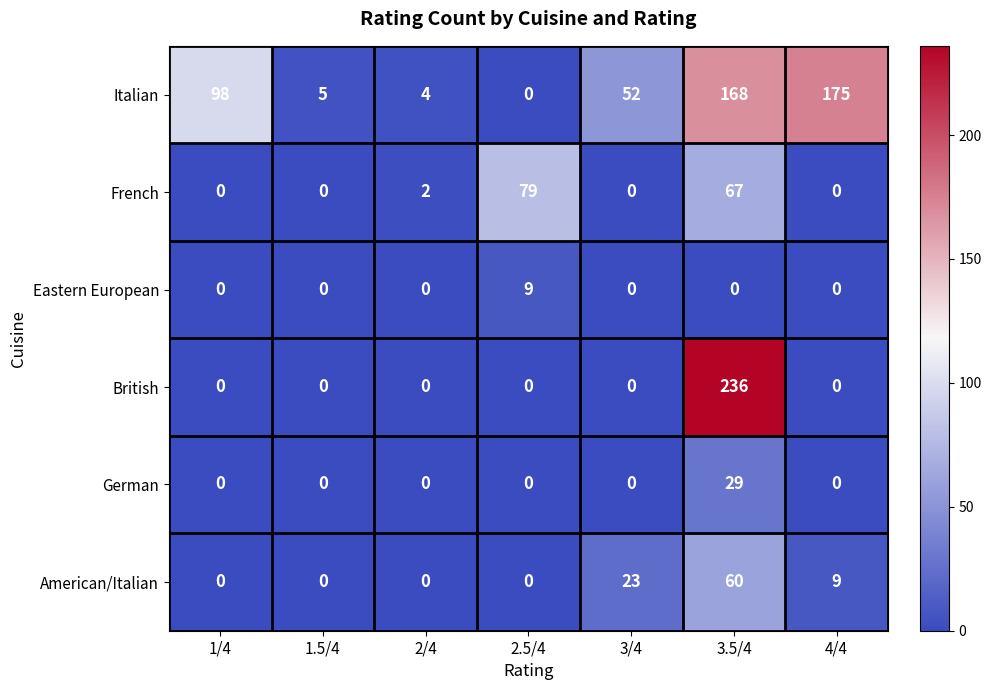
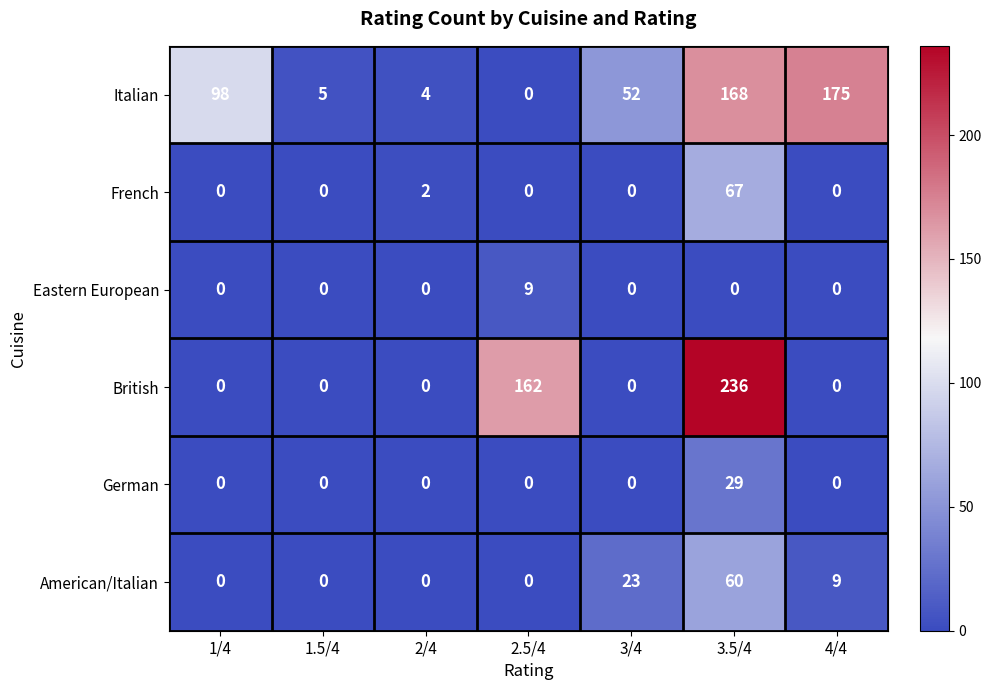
  {
    "Italian": {
      "1.5/4": 5,
      "2/4": 4,
      "2.5/4": 0,
      "3/4": 52,
      "3.5/4": 168,
      "4/4": 175
    },
    "French": {
      "1/4": 0,
      "1.5/4": 0,
      "2/4": 2,
-     "2.5/4": 79,
+     "2.5/4": 0,
      "3/4": 0,
      "3.5/4": 67,
      "4/4": 0
    },
    "Eastern European": {
      "1/4": 0,
      "1.5/4": 0,
      "2/4": 0,
      "2.5/4": 9,
      "3/4": 0,
      "3.5/4": 0,
      "4/4": 0
    },
    "British": {
      "1/4": 0,
      "1.5/4": 0,
      "2/4": 0,
-     "2.5/4": 0,
+     "2.5/4": 162,
      "3/4": 0,
      "3.5/4": 236,
      "4/4": 0
    },
    "German": {
      "1/4": 0,
      "1.5/4": 0,
      "2/4": 0,
      "2.5/4": 0,
      "3/4": 0,
      "3.5/4": 29,
      "4/4": 0
    },
    "American/Italian": {
      "1/4": 0,
      "1.5/4": 0,
      "2/4": 0,
      "2.5/4": 0,
      "3/4": 23,
      "3.5/4": 60,
      "4/4": 9
    }
  }
